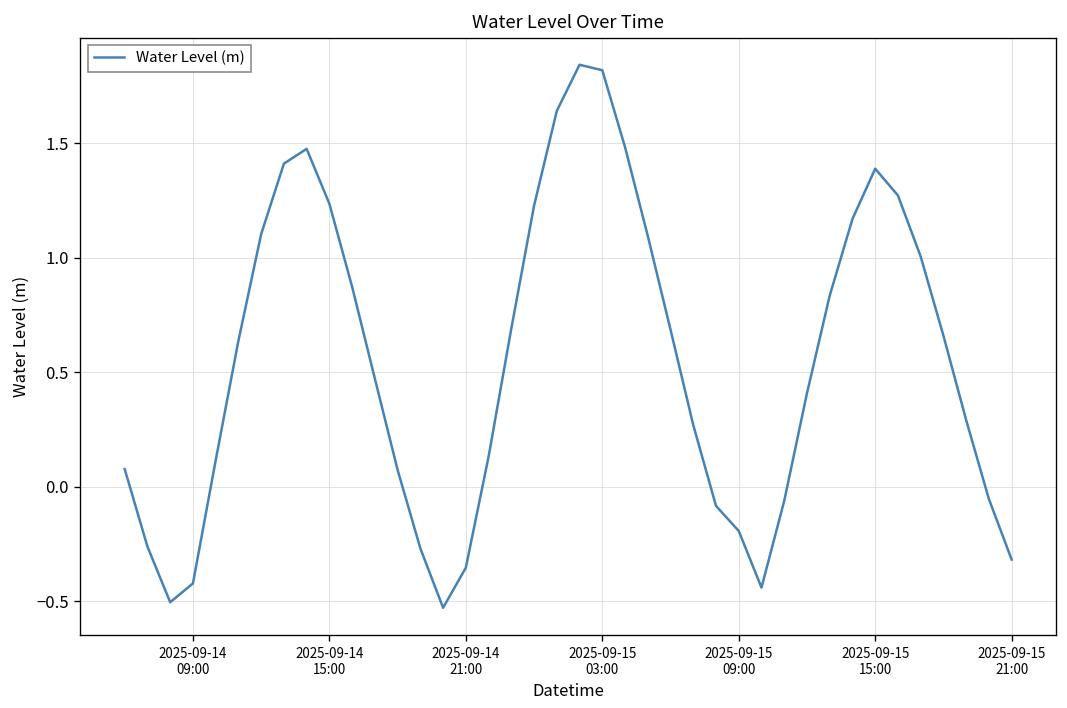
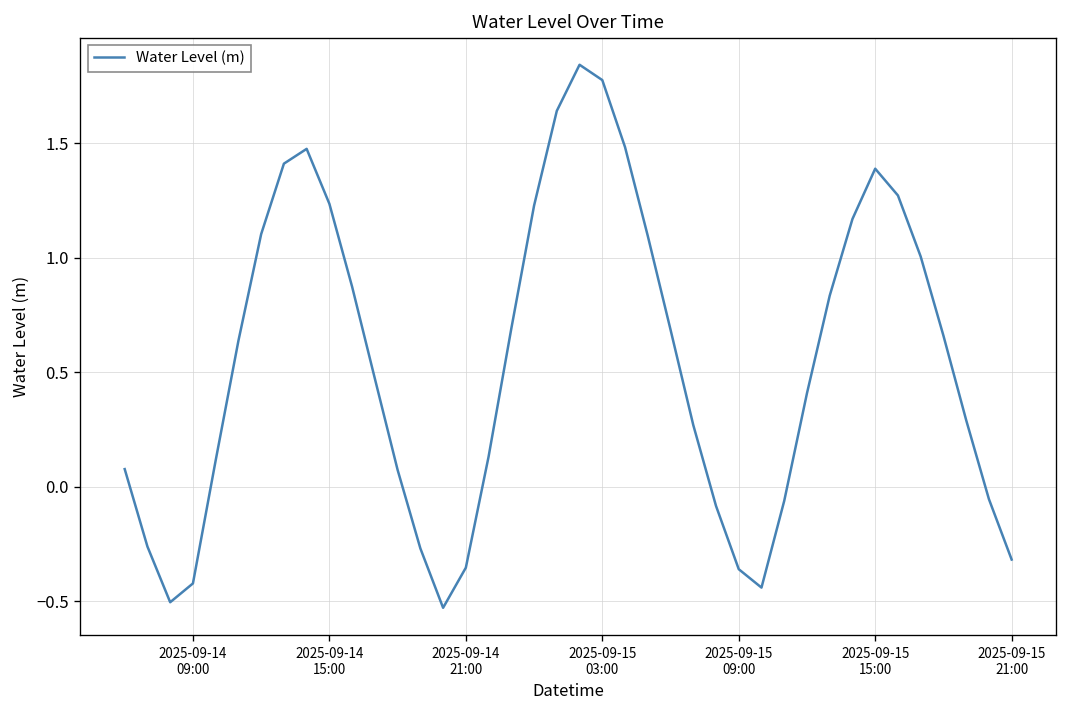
  {
    "2025-09-14 09:00": -0.42,
    "2025-09-14 15:00": 1.23,
    "2025-09-14 21:00": -0.35,
-   "2025-09-15 03:00": 1.82,
-   "2025-09-15 09:00": -0.19,
+   "2025-09-15 03:00": 1.77,
+   "2025-09-15 09:00": -0.36,
    "2025-09-15 15:00": 1.39,
    "2025-09-15 21:00": -0.32
  }
